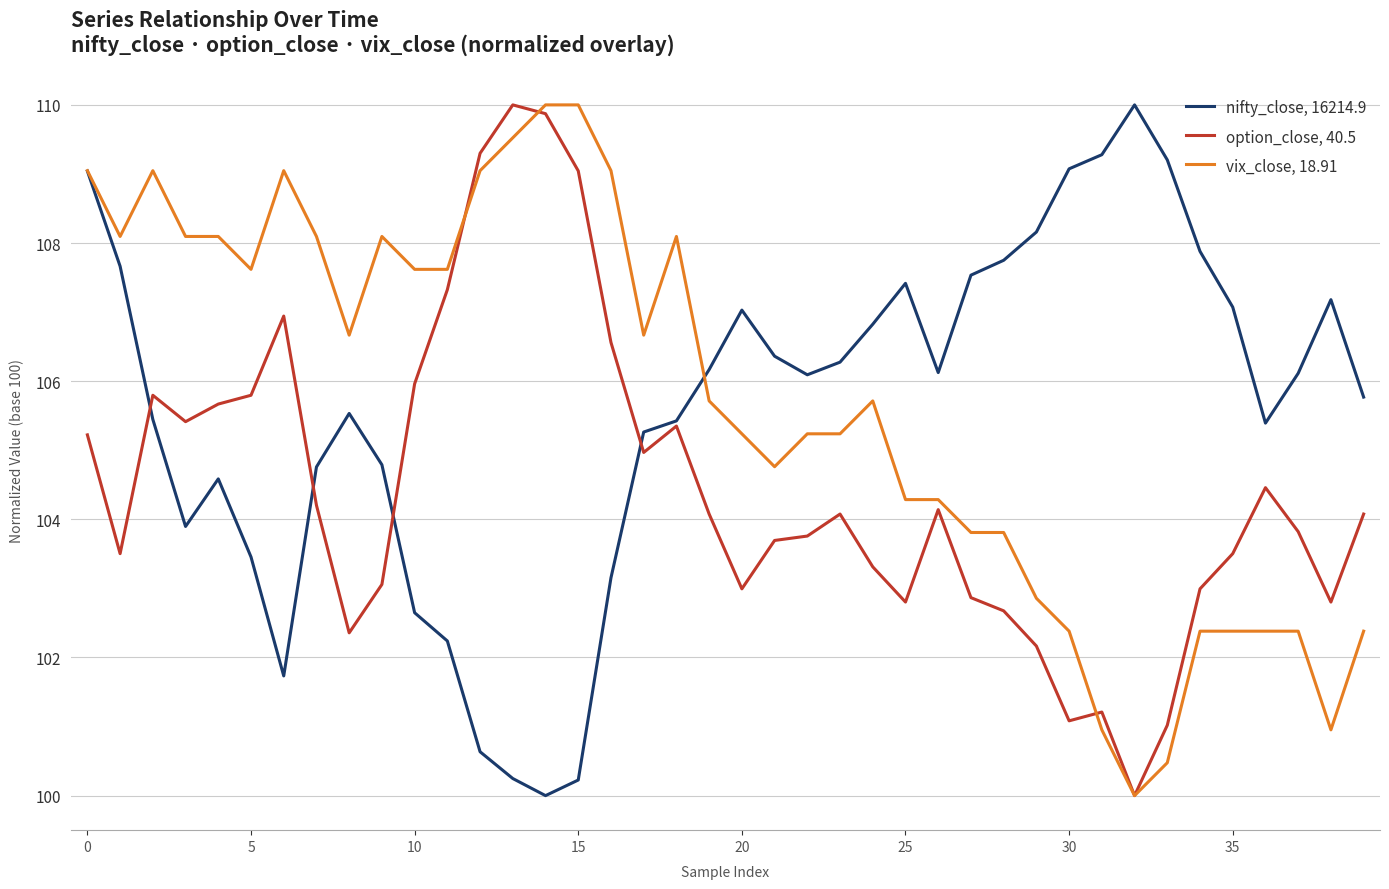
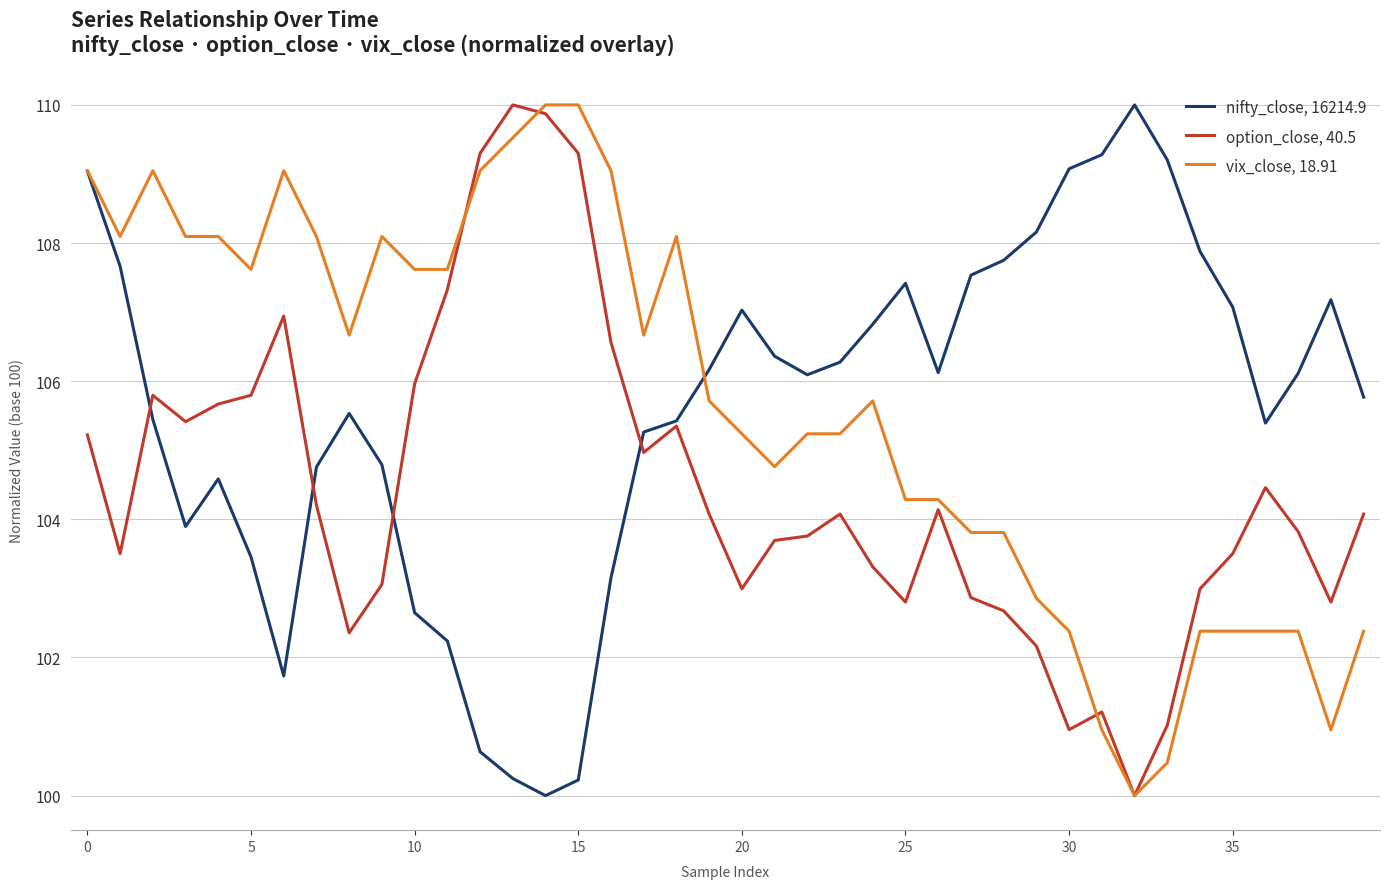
  {
    "nifty_close, 16214.9": {
      "5": 103.5,
      "10": 102.6,
      "15": 100.2,
      "20": 107.0,
      "25": 107.4,
      "30": 109.1,
      "35": 107.1
    },
    "option_close, 40.5": {
      "0": 105.2,
      "5": 105.8,
      "10": 106.0,
-     "15": 109.0,
+     "15": 109.3,
      "20": 103.0,
      "25": 102.8,
-     "30": 101.1,
+     "30": 101.0,
      "35": 103.5
    },
    "vix_close, 18.91": {
      "5": 107.6,
      "10": 107.6,
      "15": 110.0,
      "20": 105.2,
      "25": 104.3,
      "30": 102.4,
      "35": 102.4
    }
  }
